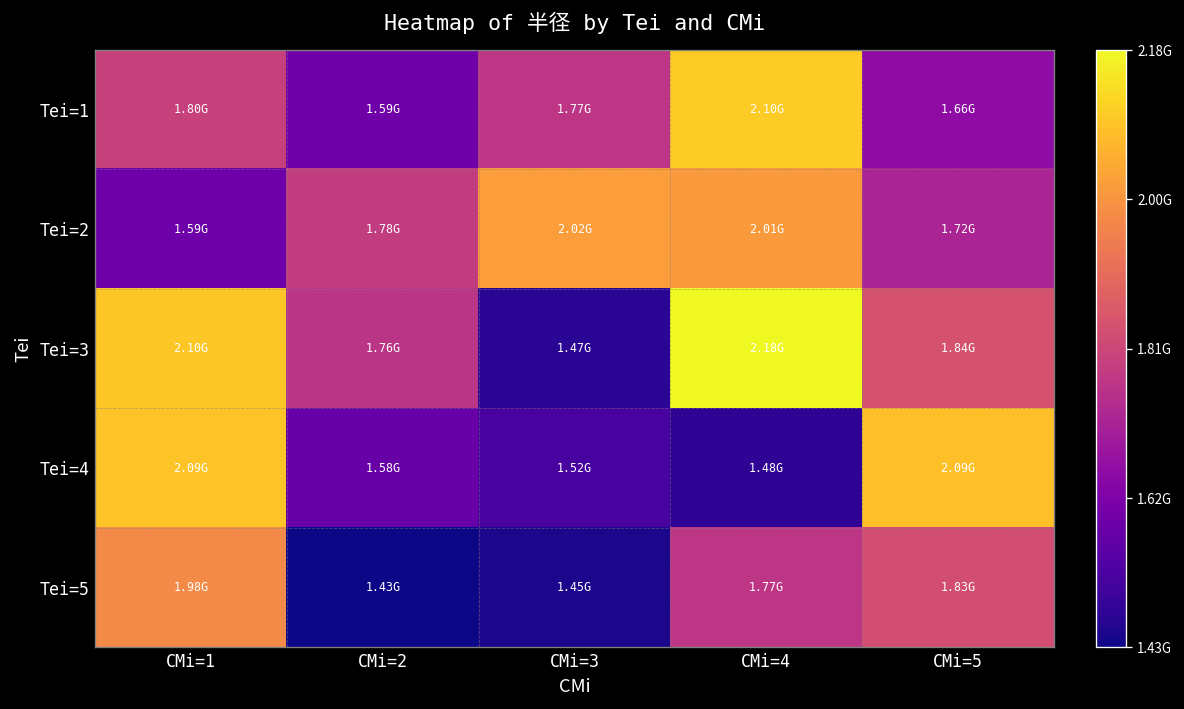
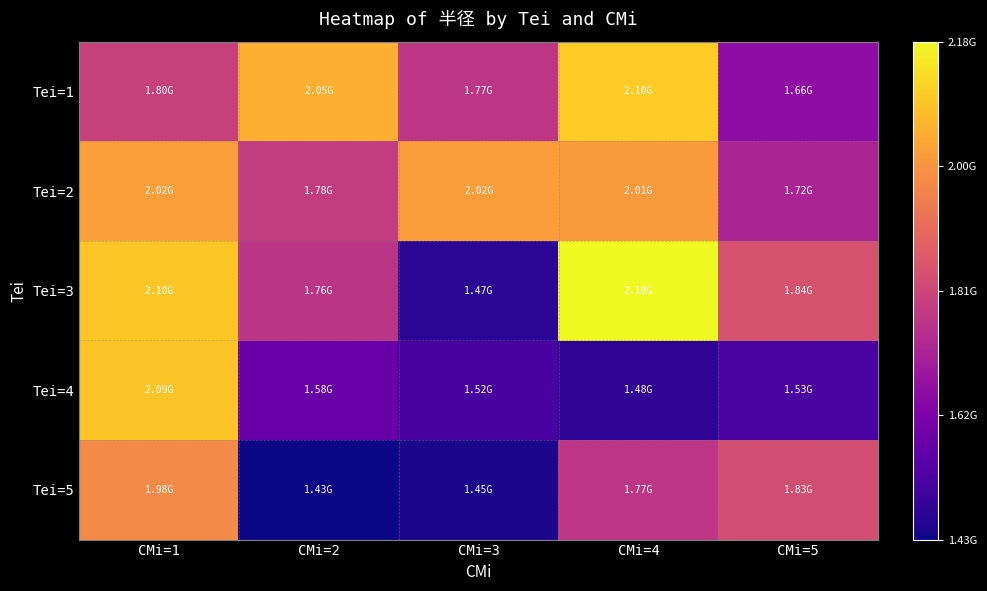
  {
    "Tei=1": {
      "CMi=1": "1.80G",
-     "CMi=2": "1.59G",
+     "CMi=2": "2.05G",
      "CMi=3": "1.77G",
      "CMi=4": "2.10G",
      "CMi=5": "1.66G"
    },
    "Tei=2": {
-     "CMi=1": "1.59G",
+     "CMi=1": "2.02G",
      "CMi=2": "1.78G",
      "CMi=3": "2.02G",
      "CMi=4": "2.01G",
      "CMi=5": "1.72G"
    },
    "Tei=3": {
      "CMi=1": "2.10G",
      "CMi=2": "1.76G",
      "CMi=3": "1.47G",
      "CMi=4": "2.18G",
      "CMi=5": "1.84G"
    },
    "Tei=4": {
      "CMi=1": "2.09G",
      "CMi=2": "1.58G",
      "CMi=3": "1.52G",
      "CMi=4": "1.48G",
-     "CMi=5": "2.09G"
+     "CMi=5": "1.53G"
    },
    "Tei=5": {
      "CMi=1": "1.98G",
      "CMi=2": "1.43G",
      "CMi=3": "1.45G",
      "CMi=4": "1.77G",
      "CMi=5": "1.83G"
    }
  }
